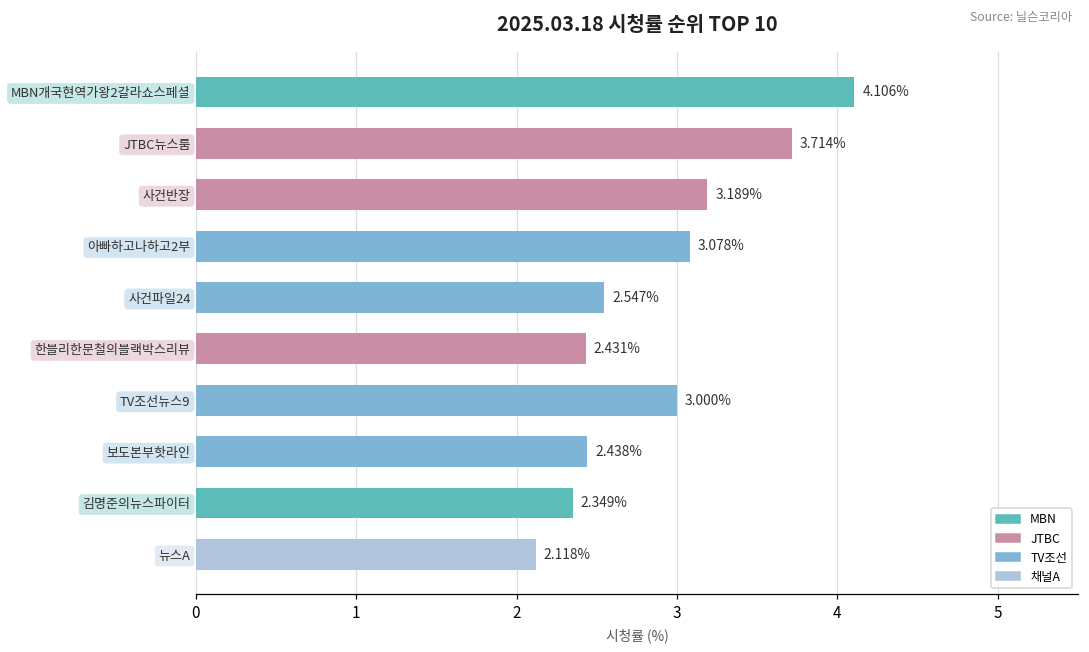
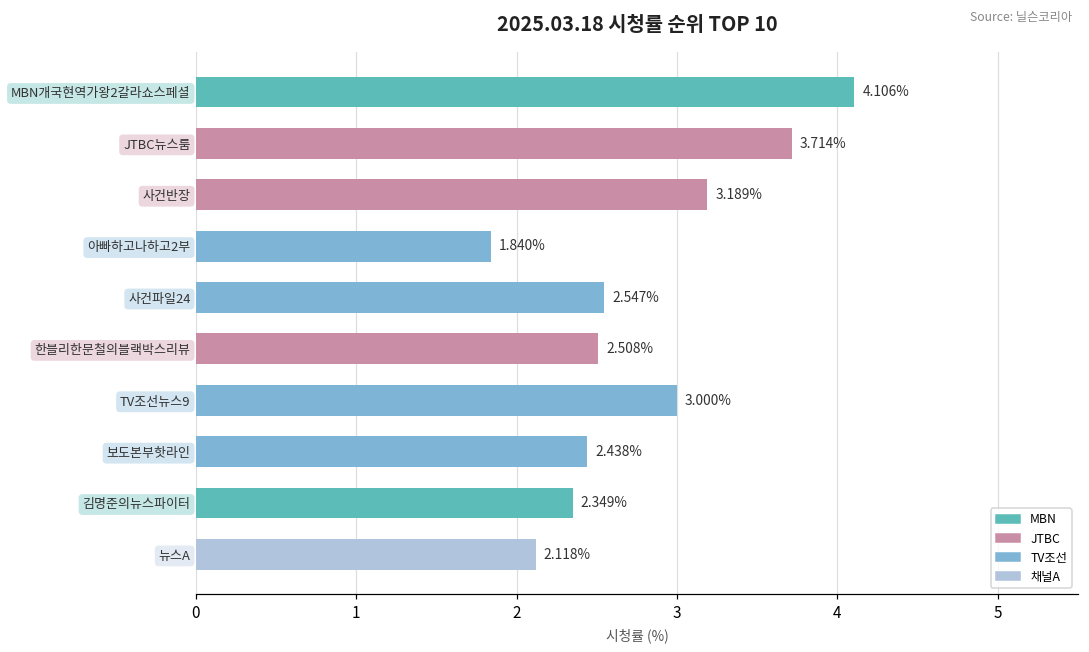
  {
    "MBN개국현역가왕2갈라쇼스페셜": "4.106%",
    "JTBC뉴스룸": "3.714%",
    "사건반장": "3.189%",
-   "아빠하고나하고2부": "3.078%",
+   "아빠하고나하고2부": "1.840%",
    "사건파일24": "2.547%",
-   "한블리한문철의블랙박스리뷰": "2.431%",
+   "한블리한문철의블랙박스리뷰": "2.508%",
    "TV조선뉴스9": "3.000%",
    "보도본부핫라인": "2.438%",
    "김명준의뉴스파이터": "2.349%",
    "뉴스A": "2.118%"
  }
